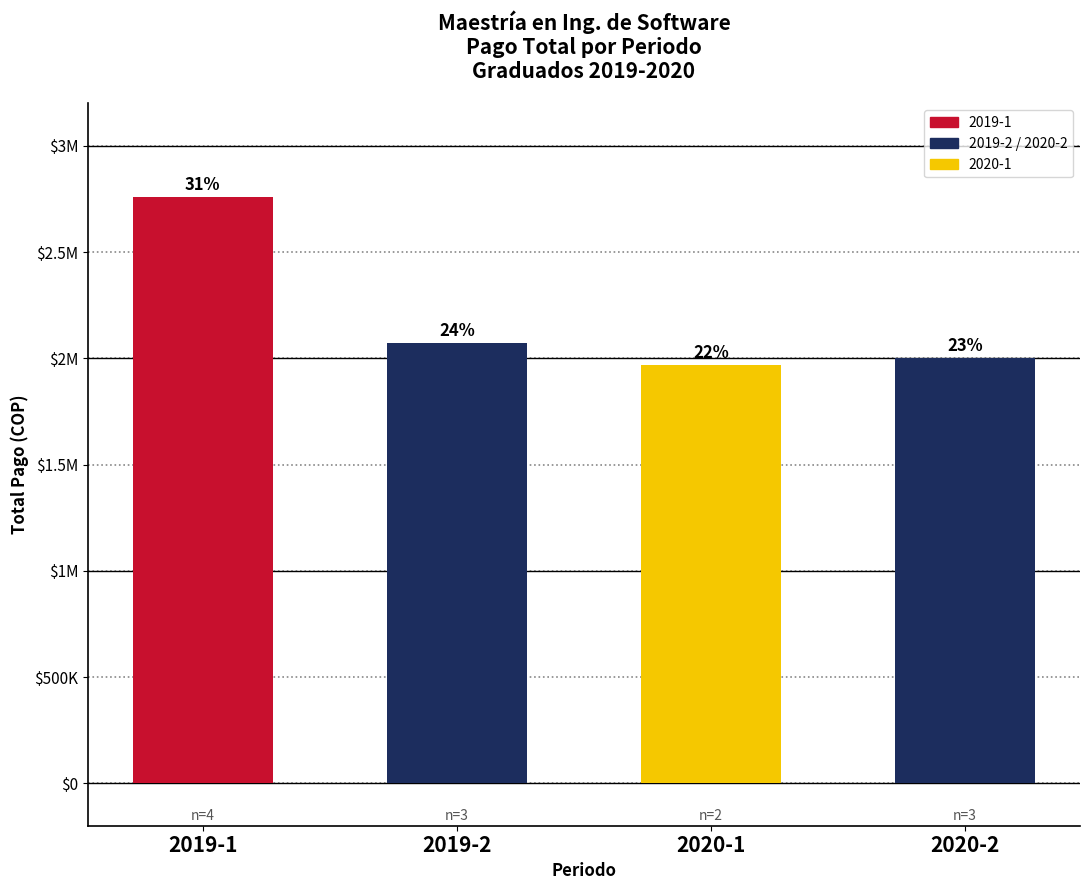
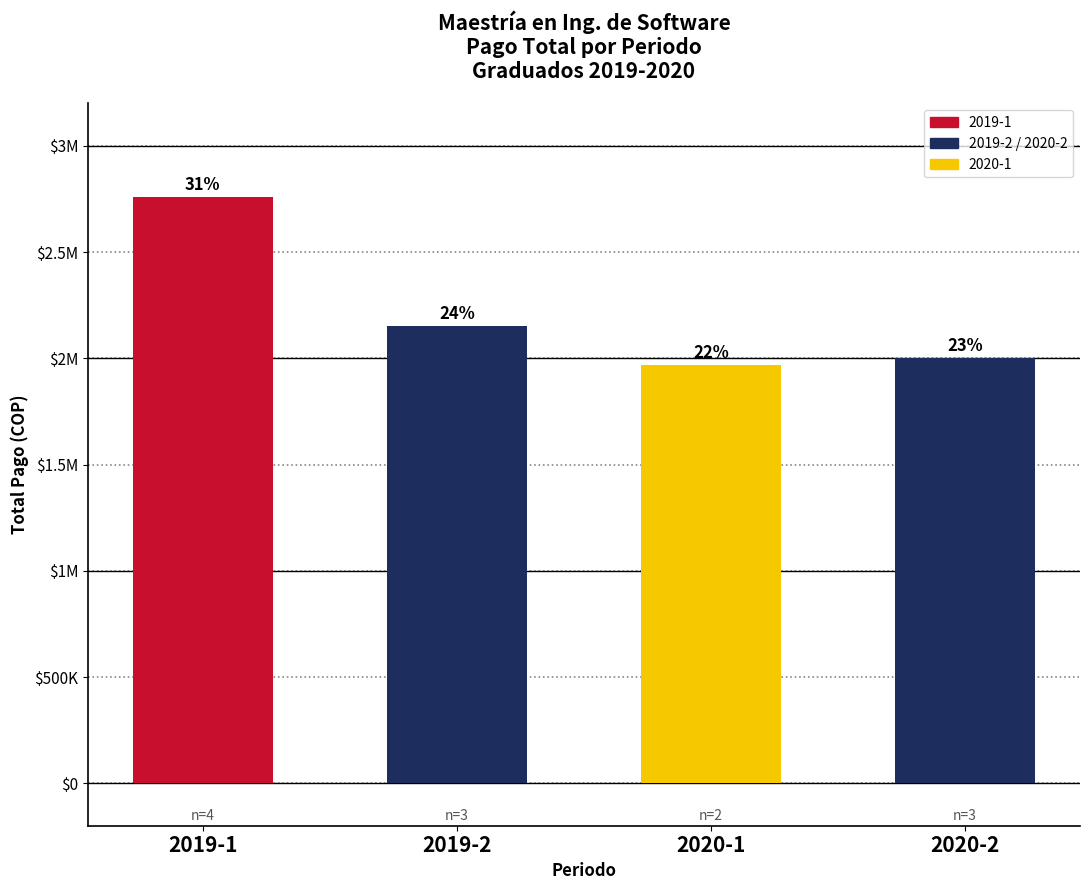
  {
-   "2019-2": "$2070000"
+   "2019-2": "$2150000"
  }
